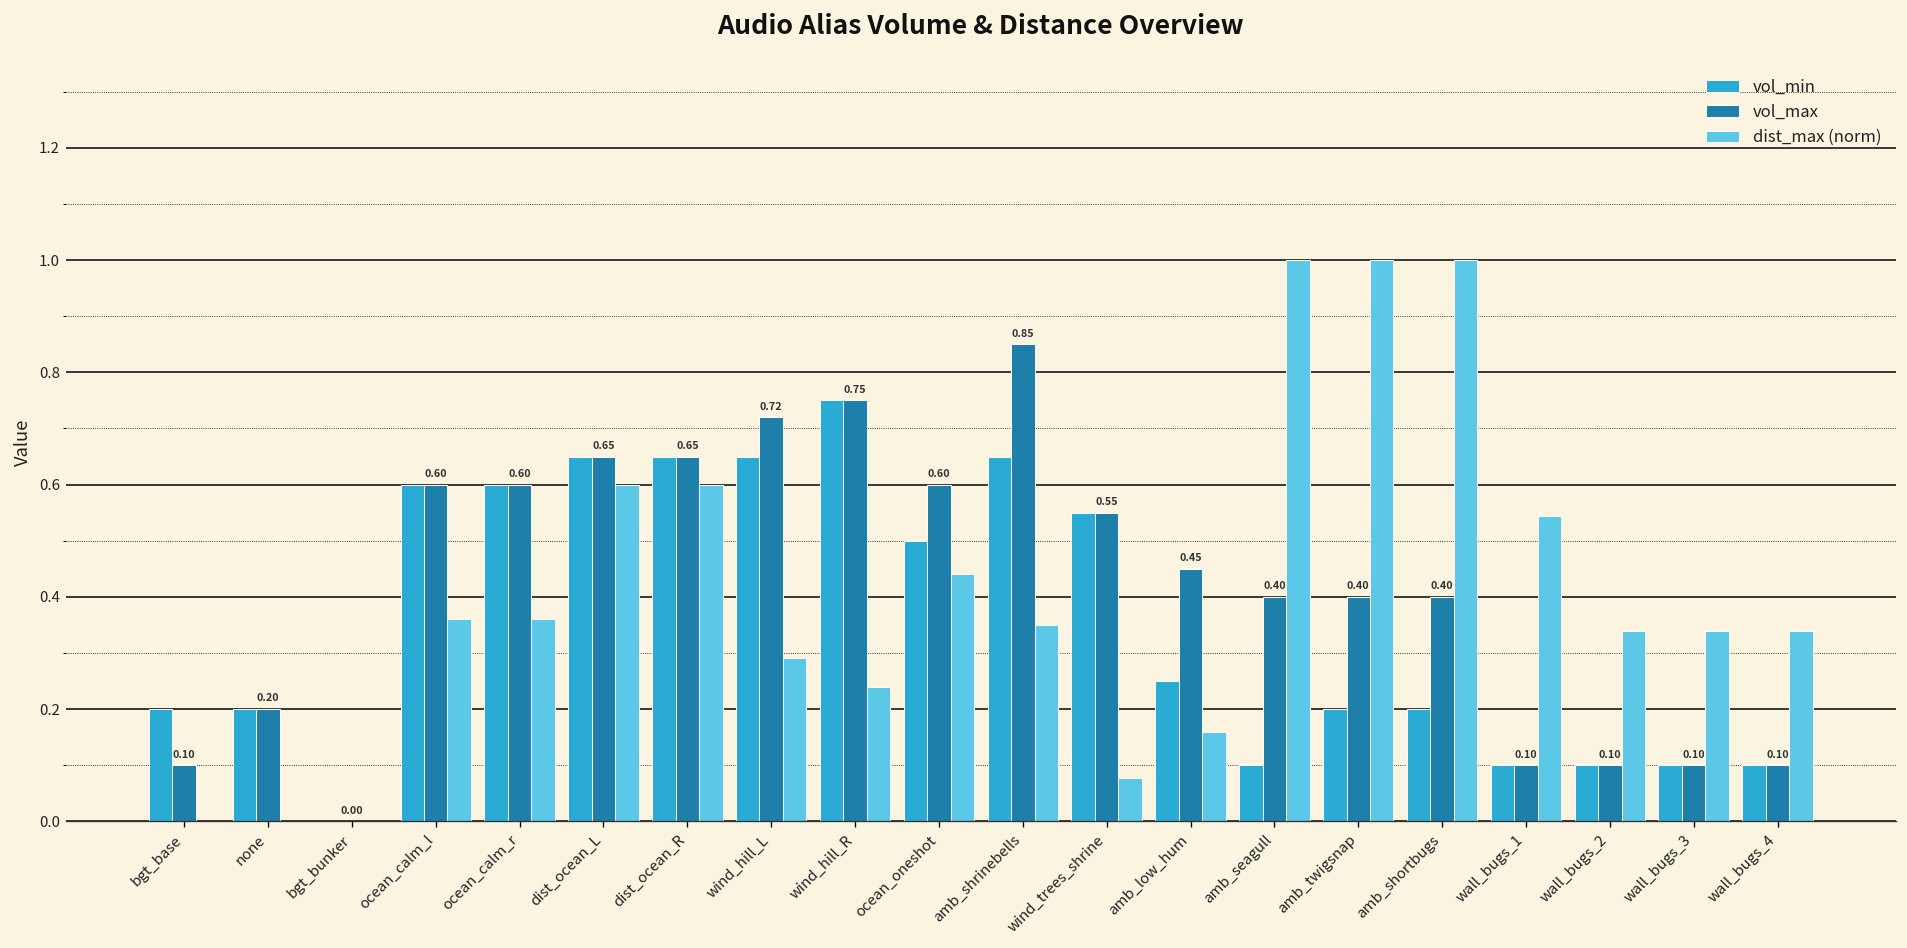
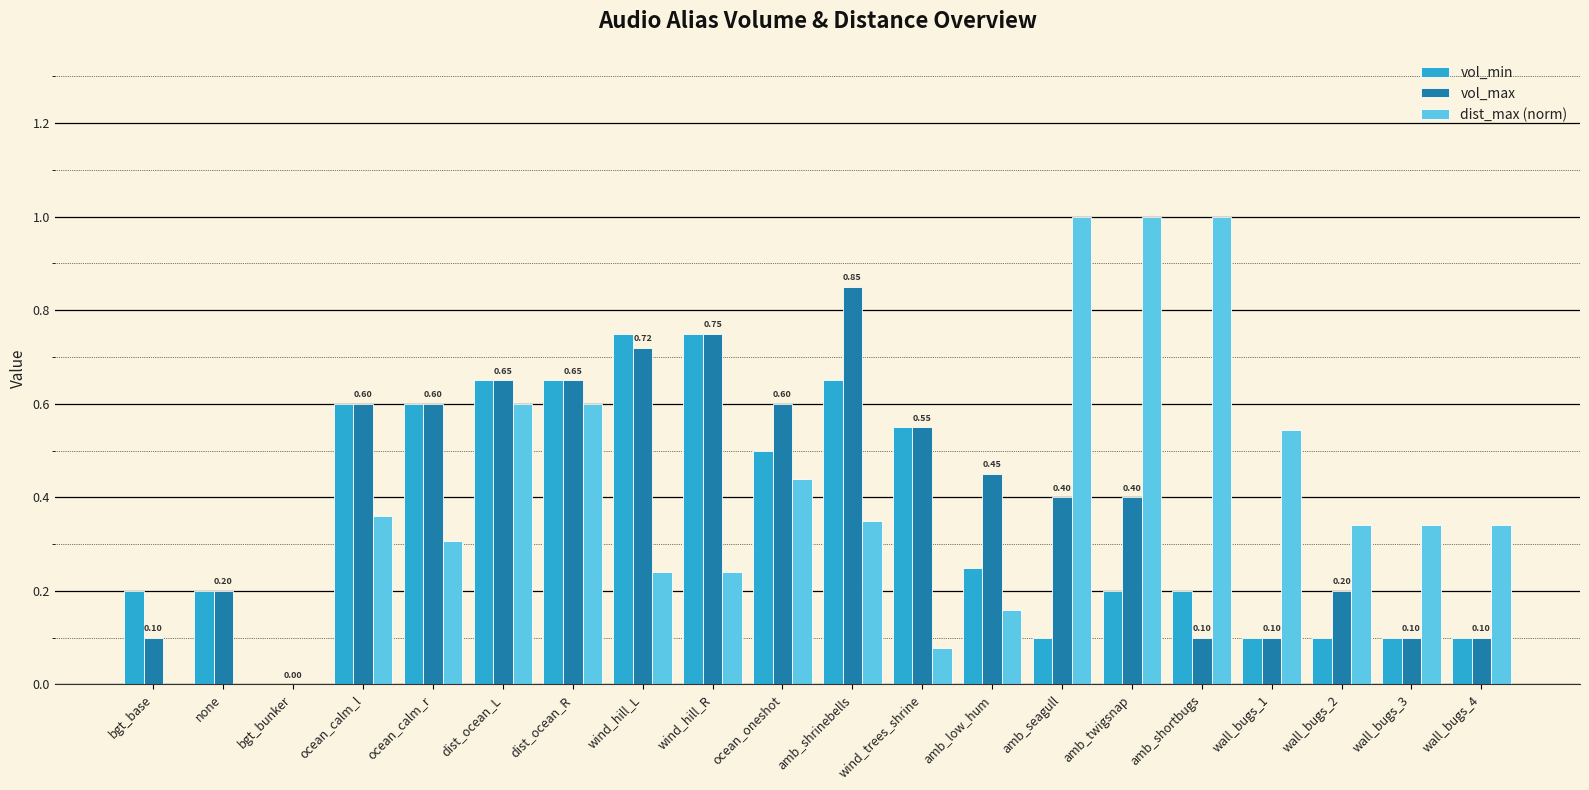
  {
    "vol_min": {
      "bgt_base": 0.20,
-     "wind_hill_L": 0.65,
+     "wind_hill_L": 0.75,
      "ocean_oneshot": 0.50,
      "amb_shrinebells": 0.65,
      "amb_low_hum": 0.25,
      "amb_seagull": 0.10,
      "amb_twigsnap": 0.20,
      "amb_shortbugs": 0.20,
      "wall_bugs_2": 0.10
    },
    "vol_max": {
      "bgt_base": 0.10,
      "none": 0.20,
      "bgt_bunker": 0.00,
      "ocean_calm_l": 0.60,
      "ocean_calm_r": 0.60,
      "dist_ocean_L": 0.65,
      "dist_ocean_R": 0.65,
      "wind_hill_L": 0.72,
      "wind_hill_R": 0.75,
      "ocean_oneshot": 0.60,
      "amb_shrinebells": 0.85,
      "wind_trees_shrine": 0.55,
      "amb_low_hum": 0.45,
      "amb_seagull": 0.40,
      "amb_twigsnap": 0.40,
-     "amb_shortbugs": 0.40,
+     "amb_shortbugs": 0.10,
      "wall_bugs_1": 0.10,
-     "wall_bugs_2": 0.10,
+     "wall_bugs_2": 0.20,
      "wall_bugs_3": 0.10,
      "wall_bugs_4": 0.10
    },
    "dist_max (norm)": {
      "bgt_base": 0.00,
      "none": 0.00,
      "ocean_calm_l": 0.36,
-     "ocean_calm_r": 0.36,
+     "ocean_calm_r": 0.31,
      "dist_ocean_L": 0.60,
      "dist_ocean_R": 0.60,
-     "wind_hill_L": 0.29,
+     "wind_hill_L": 0.24,
      "wind_hill_R": 0.24,
      "ocean_oneshot": 0.44,
      "amb_shrinebells": 0.35,
      "wind_trees_shrine": 0.08,
      "amb_low_hum": 0.16,
      "amb_seagull": 1.00,
      "amb_twigsnap": 1.00,
      "amb_shortbugs": 1.00,
      "wall_bugs_1": 0.54,
      "wall_bugs_2": 0.34,
      "wall_bugs_3": 0.34,
      "wall_bugs_4": 0.34
    }
  }
